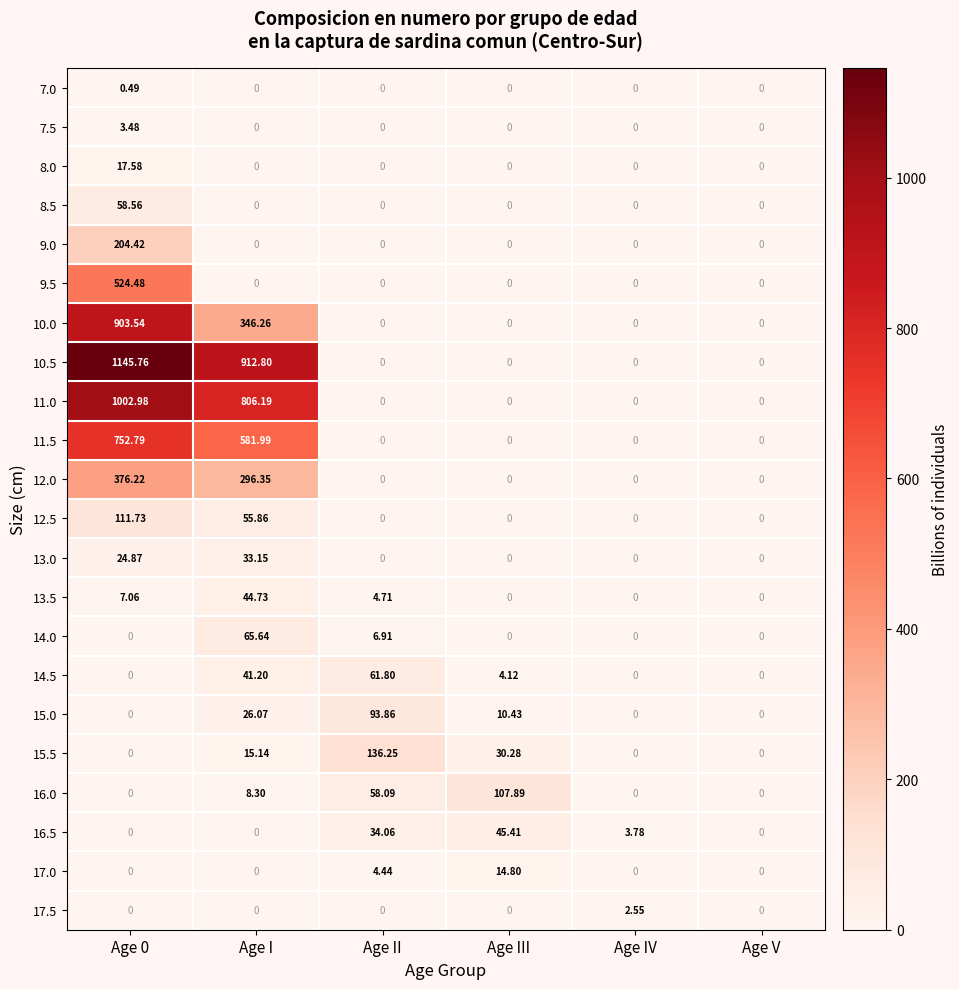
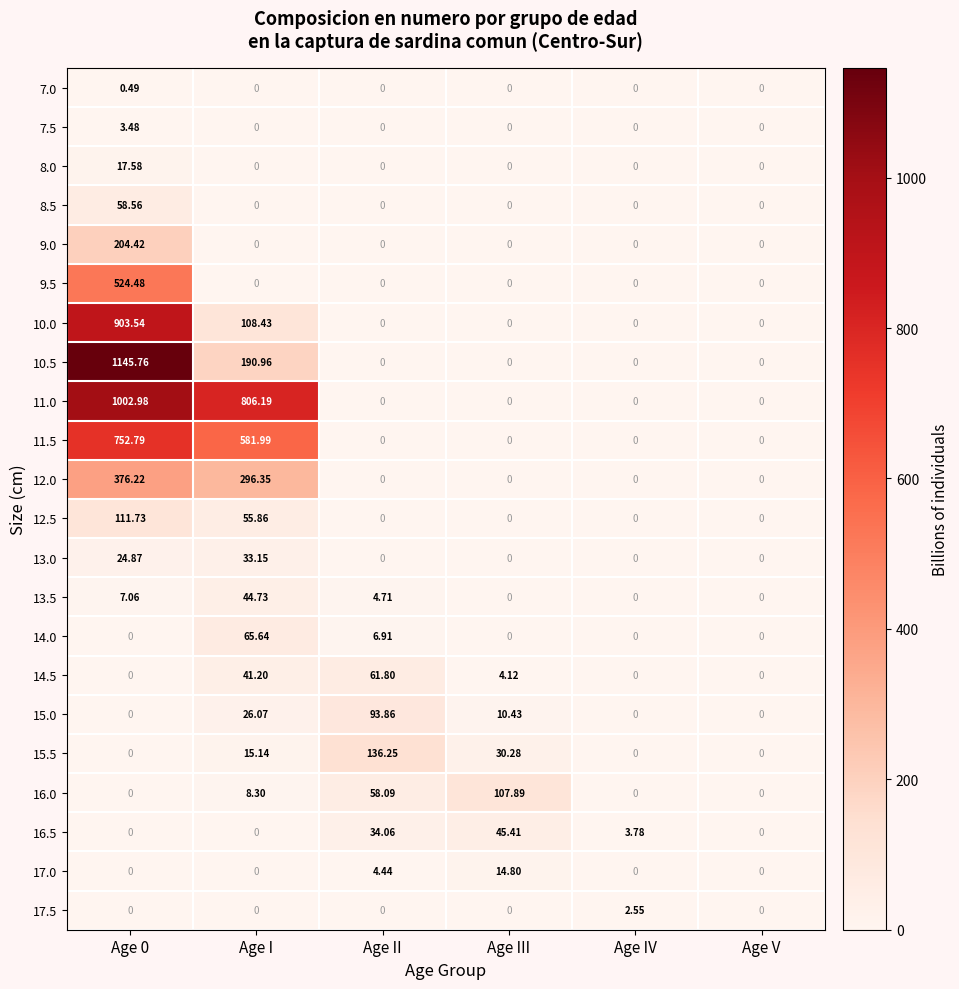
  {
    "7.0": {
      "Age 0": 0.49,
      "Age I": 0,
      "Age II": 0,
      "Age III": 0,
      "Age IV": 0,
      "Age V": 0
    },
    "7.5": {
      "Age 0": 3.48,
      "Age I": 0,
      "Age II": 0,
      "Age III": 0,
      "Age IV": 0,
      "Age V": 0
    },
    "8.0": {
      "Age 0": 17.58,
      "Age I": 0,
      "Age II": 0,
      "Age III": 0,
      "Age IV": 0,
      "Age V": 0
    },
    "8.5": {
      "Age 0": 58.56,
      "Age I": 0,
      "Age II": 0,
      "Age III": 0,
      "Age IV": 0,
      "Age V": 0
    },
    "9.0": {
      "Age 0": 204.42,
      "Age I": 0,
      "Age II": 0,
      "Age III": 0,
      "Age IV": 0,
      "Age V": 0
    },
    "9.5": {
      "Age 0": 524.48,
      "Age I": 0,
      "Age II": 0,
      "Age III": 0,
      "Age IV": 0,
      "Age V": 0
    },
    "10.0": {
      "Age 0": 903.54,
-     "Age I": 346.26,
+     "Age I": 108.43,
      "Age II": 0,
      "Age III": 0,
      "Age IV": 0,
      "Age V": 0
    },
    "10.5": {
      "Age 0": 1145.76,
-     "Age I": 912.80,
+     "Age I": 190.96,
      "Age II": 0,
      "Age III": 0,
      "Age IV": 0,
      "Age V": 0
    },
    "11.0": {
      "Age 0": 1002.98,
      "Age I": 806.19,
      "Age II": 0,
      "Age III": 0,
      "Age IV": 0,
      "Age V": 0
    },
    "11.5": {
      "Age 0": 752.79,
      "Age I": 581.99,
      "Age II": 0,
      "Age III": 0,
      "Age IV": 0,
      "Age V": 0
    },
    "12.0": {
      "Age 0": 376.22,
      "Age I": 296.35,
      "Age II": 0,
      "Age III": 0,
      "Age IV": 0,
      "Age V": 0
    },
    "12.5": {
      "Age 0": 111.73,
      "Age I": 55.86,
      "Age II": 0,
      "Age III": 0,
      "Age IV": 0,
      "Age V": 0
    },
    "13.0": {
      "Age 0": 24.87,
      "Age I": 33.15,
      "Age II": 0,
      "Age III": 0,
      "Age IV": 0,
      "Age V": 0
    },
    "13.5": {
      "Age 0": 7.06,
      "Age I": 44.73,
      "Age II": 4.71,
      "Age III": 0,
      "Age IV": 0,
      "Age V": 0
    },
    "14.0": {
      "Age 0": 0,
      "Age I": 65.64,
      "Age II": 6.91,
      "Age III": 0,
      "Age IV": 0,
      "Age V": 0
    },
    "14.5": {
      "Age 0": 0,
      "Age I": 41.20,
      "Age II": 61.80,
      "Age III": 4.12,
      "Age IV": 0,
      "Age V": 0
    },
    "15.0": {
      "Age 0": 0,
      "Age I": 26.07,
      "Age II": 93.86,
      "Age III": 10.43,
      "Age IV": 0,
      "Age V": 0
    },
    "15.5": {
      "Age 0": 0,
      "Age I": 15.14,
      "Age II": 136.25,
      "Age III": 30.28,
      "Age IV": 0,
      "Age V": 0
    },
    "16.0": {
      "Age 0": 0,
      "Age I": 8.30,
      "Age II": 58.09,
      "Age III": 107.89,
      "Age IV": 0,
      "Age V": 0
    },
    "16.5": {
      "Age 0": 0,
      "Age I": 0,
      "Age II": 34.06,
      "Age III": 45.41,
      "Age IV": 3.78,
      "Age V": 0
    },
    "17.0": {
      "Age 0": 0,
      "Age I": 0,
      "Age II": 4.44,
      "Age III": 14.80,
      "Age IV": 0,
      "Age V": 0
    },
    "17.5": {
      "Age 0": 0,
      "Age I": 0,
      "Age II": 0,
      "Age III": 0,
      "Age IV": 2.55,
      "Age V": 0
    }
  }
